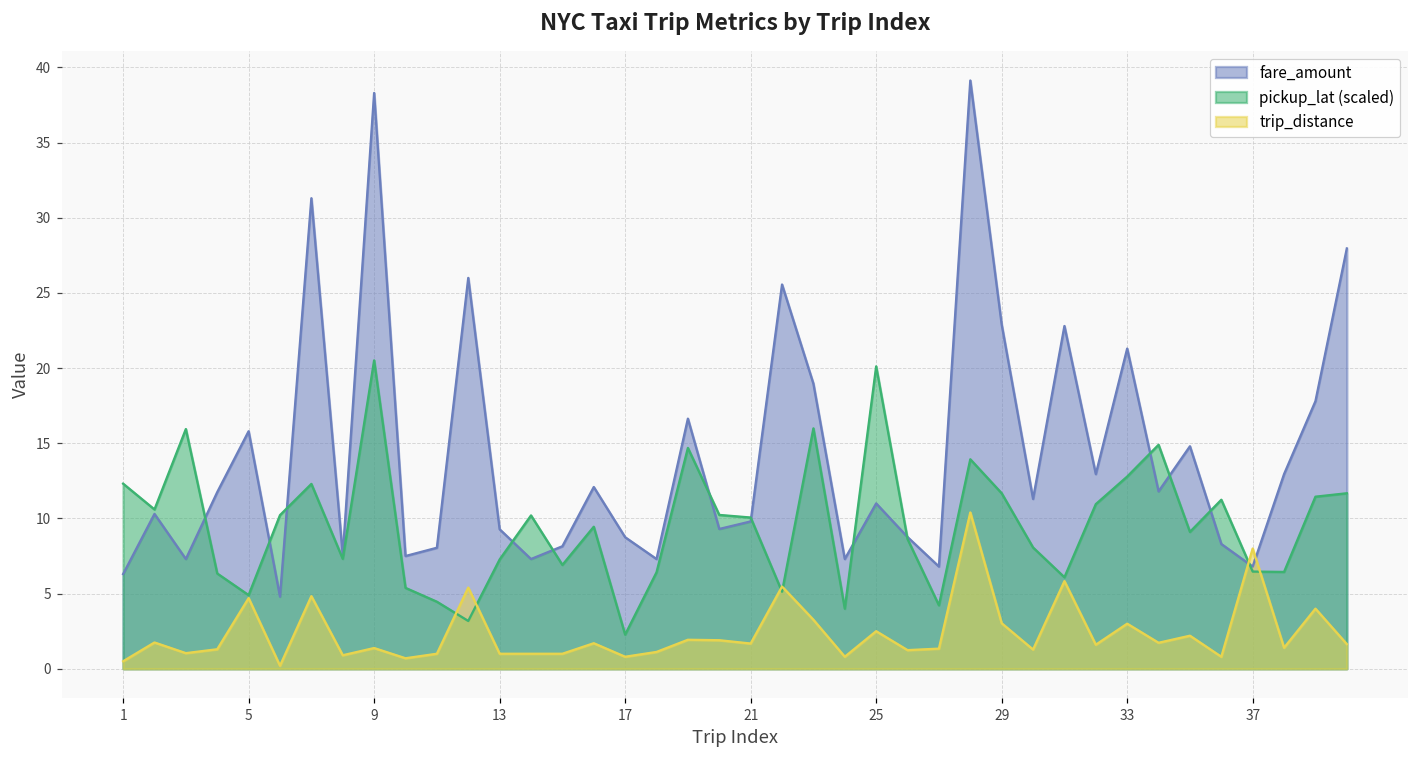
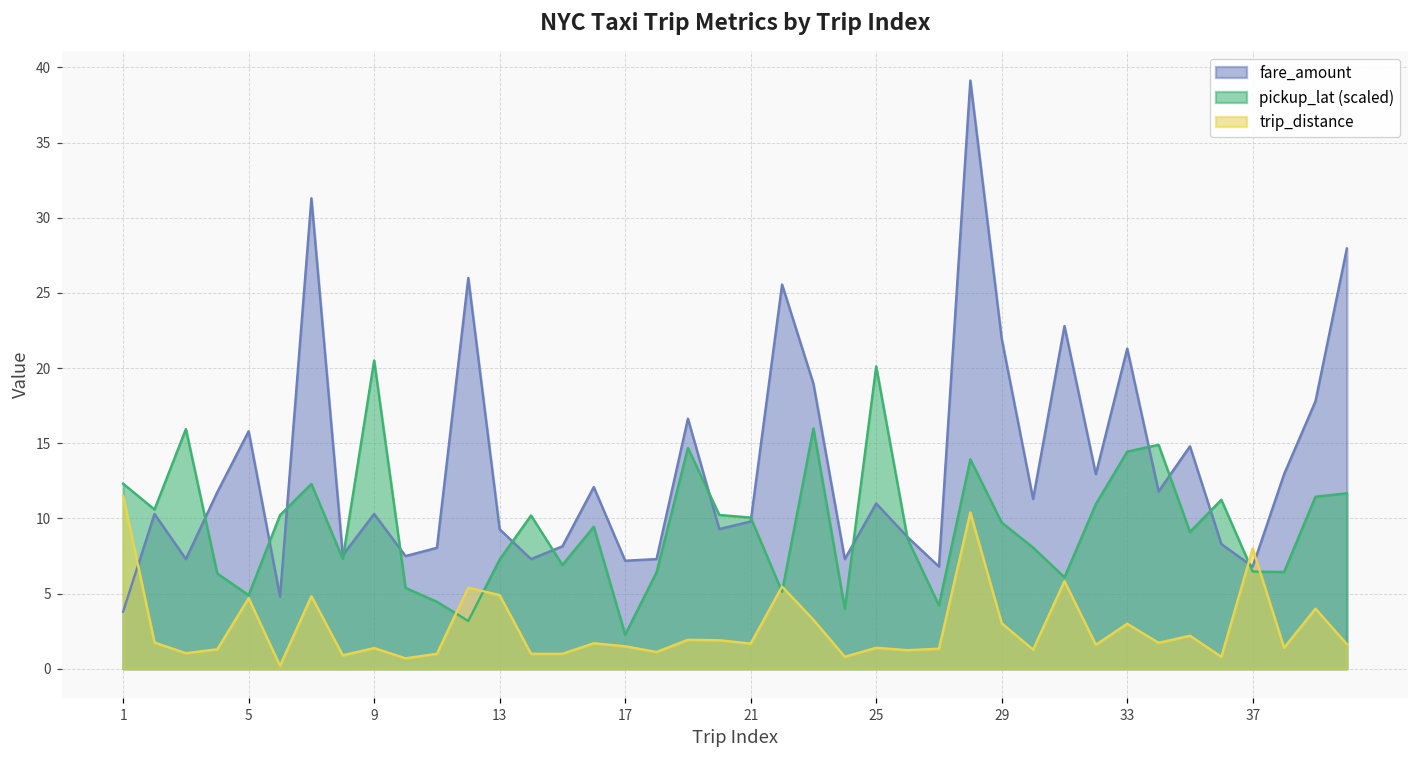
  {
    "fare_amount": {
-     "1": 6.3,
+     "1": 3.8,
      "5": 15.8,
-     "9": 38.3,
+     "9": 10.3,
      "13": 9.3,
-     "17": 8.8,
+     "17": 7.2,
      "21": 9.8,
      "25": 11.0,
-     "29": 22.9,
+     "29": 22.0,
      "33": 21.3,
      "37": 6.8
    },
    "pickup_lat (scaled)": {
      "1": 12.3,
      "5": 4.9,
      "9": 20.5,
      "13": 7.3,
      "17": 2.3,
      "21": 10.1,
      "25": 20.1,
-     "29": 11.7,
-     "33": 12.8,
+     "29": 9.7,
+     "33": 14.4,
      "37": 6.5
    },
    "trip_distance": {
-     "1": 0.5,
+     "1": 11.5,
      "5": 4.7,
      "9": 1.4,
-     "13": 1.0,
-     "17": 0.8,
+     "13": 4.9,
+     "17": 1.5,
      "21": 1.7,
-     "25": 2.5,
+     "25": 1.4,
      "29": 3.0,
      "33": 3.0,
      "37": 8.0
    }
  }
